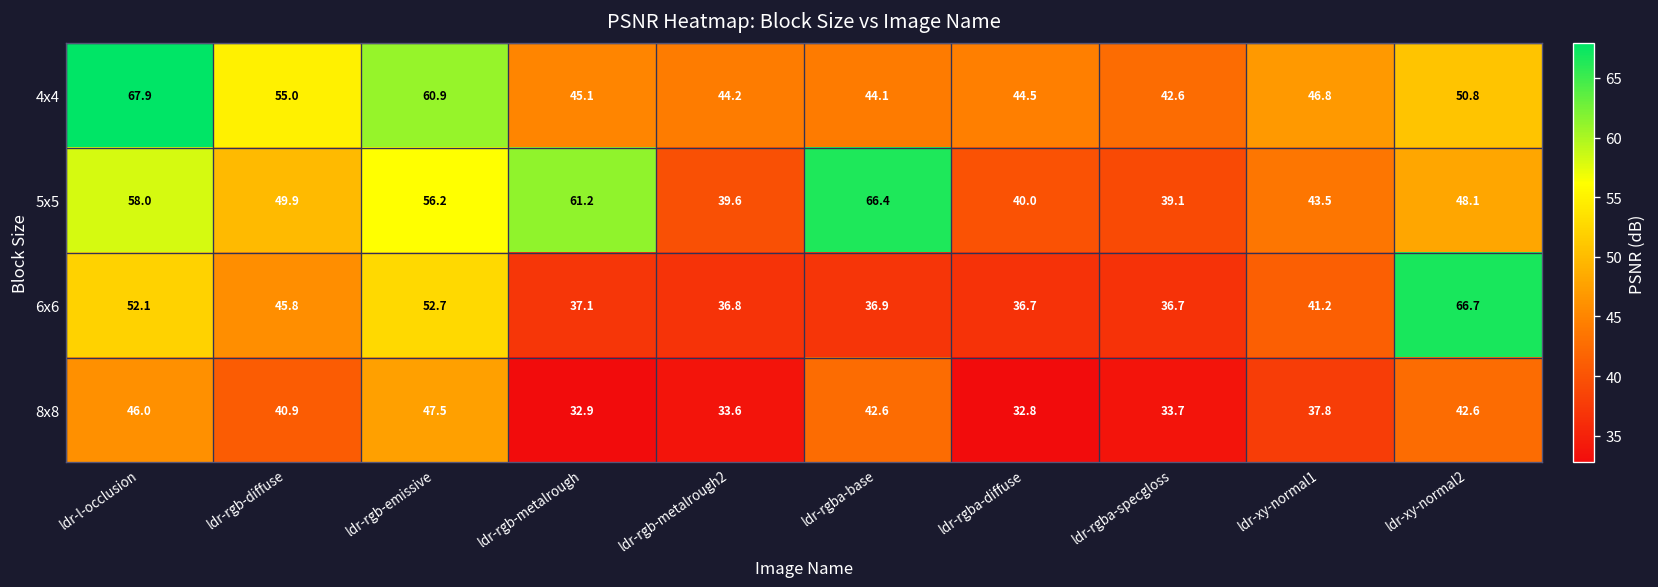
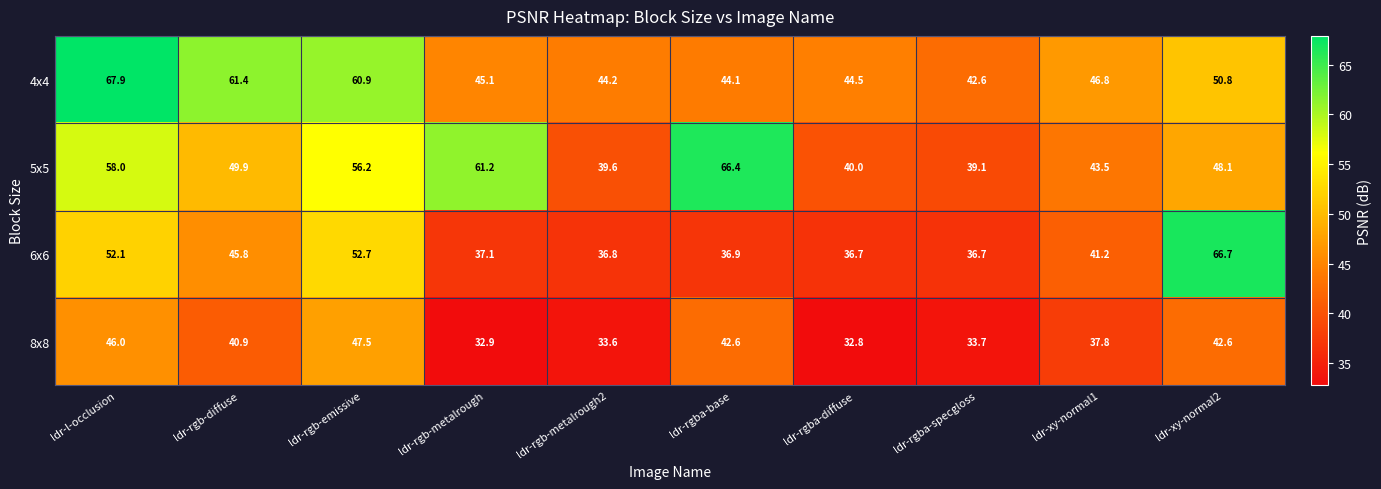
  {
    "4x4": {
      "ldr-l-occlusion": 67.9,
-     "ldr-rgb-diffuse": 55.0,
+     "ldr-rgb-diffuse": 61.4,
      "ldr-rgb-emissive": 60.9,
      "ldr-rgb-metalrough": 45.1,
      "ldr-rgb-metalrough2": 44.2,
      "ldr-rgba-base": 44.1,
      "ldr-rgba-diffuse": 44.5,
      "ldr-rgba-specgloss": 42.6,
      "ldr-xy-normal1": 46.8,
      "ldr-xy-normal2": 50.8
    },
    "5x5": {
      "ldr-l-occlusion": 58.0,
      "ldr-rgb-diffuse": 49.9,
      "ldr-rgb-emissive": 56.2,
      "ldr-rgb-metalrough": 61.2,
      "ldr-rgb-metalrough2": 39.6,
      "ldr-rgba-base": 66.4,
      "ldr-rgba-diffuse": 40.0,
      "ldr-rgba-specgloss": 39.1,
      "ldr-xy-normal1": 43.5,
      "ldr-xy-normal2": 48.1
    },
    "6x6": {
      "ldr-l-occlusion": 52.1,
      "ldr-rgb-diffuse": 45.8,
      "ldr-rgb-emissive": 52.7,
      "ldr-rgb-metalrough": 37.1,
      "ldr-rgb-metalrough2": 36.8,
      "ldr-rgba-base": 36.9,
      "ldr-rgba-diffuse": 36.7,
      "ldr-rgba-specgloss": 36.7,
      "ldr-xy-normal1": 41.2,
      "ldr-xy-normal2": 66.7
    },
    "8x8": {
      "ldr-l-occlusion": 46.0,
      "ldr-rgb-diffuse": 40.9,
      "ldr-rgb-emissive": 47.5,
      "ldr-rgb-metalrough": 32.9,
      "ldr-rgb-metalrough2": 33.6,
      "ldr-rgba-base": 42.6,
      "ldr-rgba-diffuse": 32.8,
      "ldr-rgba-specgloss": 33.7,
      "ldr-xy-normal1": 37.8,
      "ldr-xy-normal2": 42.6
    }
  }
